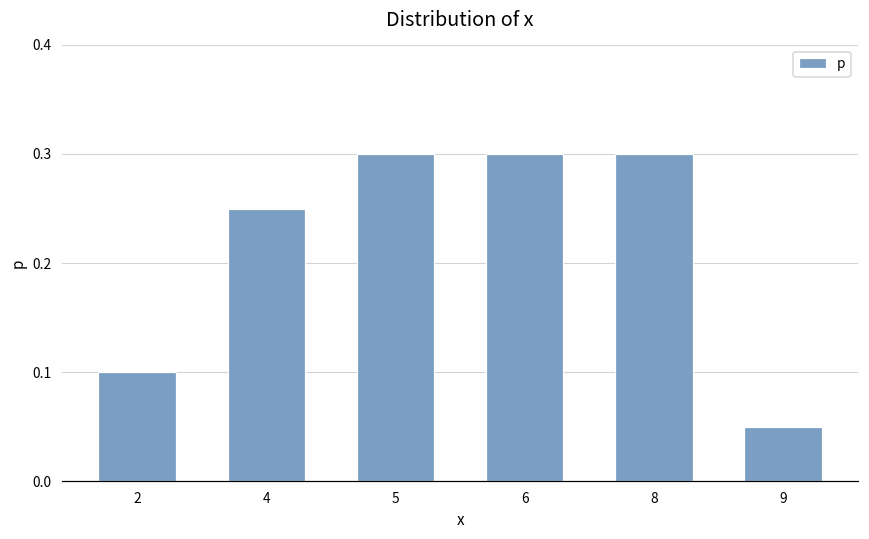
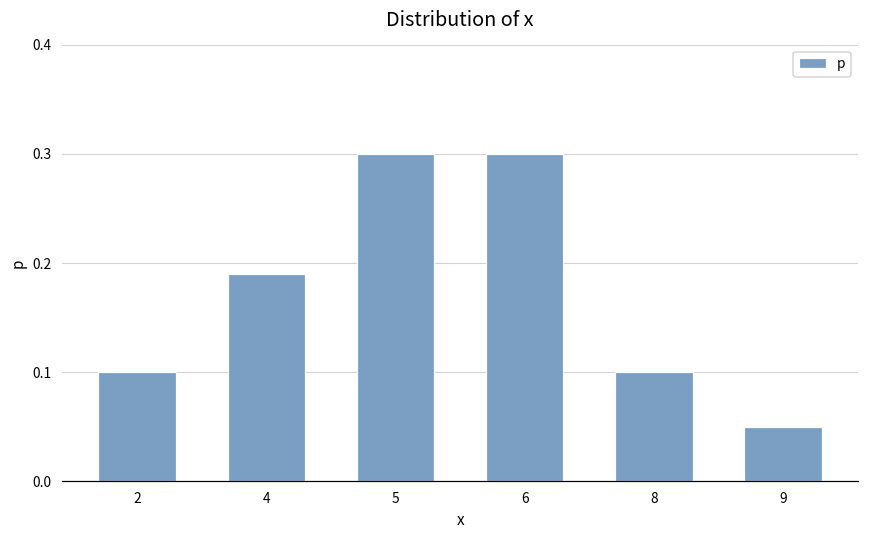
  {
    "2": 0.10,
-   "4": 0.25,
+   "4": 0.19,
    "5": 0.30,
    "6": 0.30,
-   "8": 0.3,
+   "8": 0.1,
    "9": 0.05
  }
